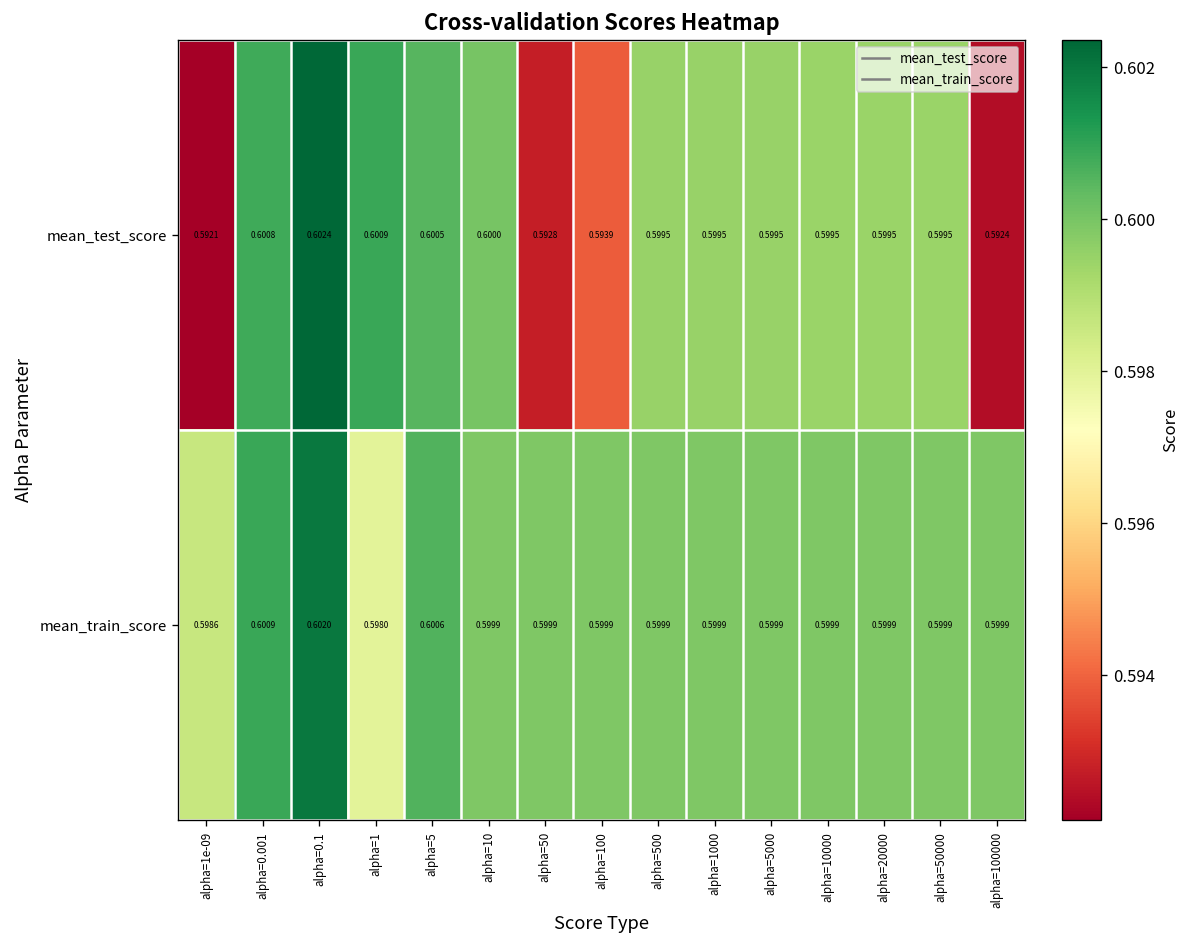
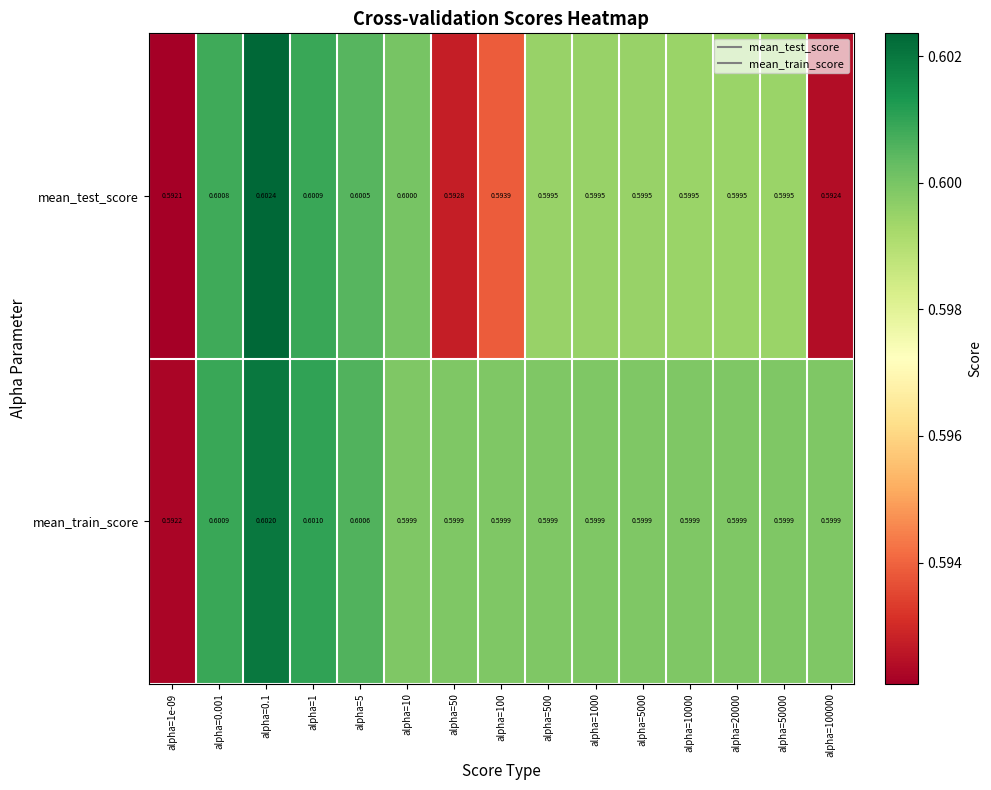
  {
    "mean_test_score": {
      "alpha=1e-09": 0.5921,
      "alpha=0.001": 0.6008,
      "alpha=0.1": 0.6024,
      "alpha=1": 0.6009,
      "alpha=5": 0.6005,
      "alpha=10": 0.6000,
      "alpha=50": 0.5928,
      "alpha=100": 0.5939,
      "alpha=500": 0.5995,
      "alpha=1000": 0.5995,
      "alpha=5000": 0.5995,
      "alpha=10000": 0.5995,
      "alpha=20000": 0.5995,
      "alpha=50000": 0.5995,
      "alpha=100000": 0.5924
    },
    "mean_train_score": {
-     "alpha=1e-09": 0.5986,
+     "alpha=1e-09": 0.5922,
      "alpha=0.001": 0.6009,
      "alpha=0.1": 0.6020,
-     "alpha=1": 0.5980,
+     "alpha=1": 0.6010,
      "alpha=5": 0.6006,
      "alpha=10": 0.5999,
      "alpha=50": 0.5999,
      "alpha=100": 0.5999,
      "alpha=500": 0.5999,
      "alpha=1000": 0.5999,
      "alpha=5000": 0.5999,
      "alpha=10000": 0.5999,
      "alpha=20000": 0.5999,
      "alpha=50000": 0.5999,
      "alpha=100000": 0.5999
    }
  }
